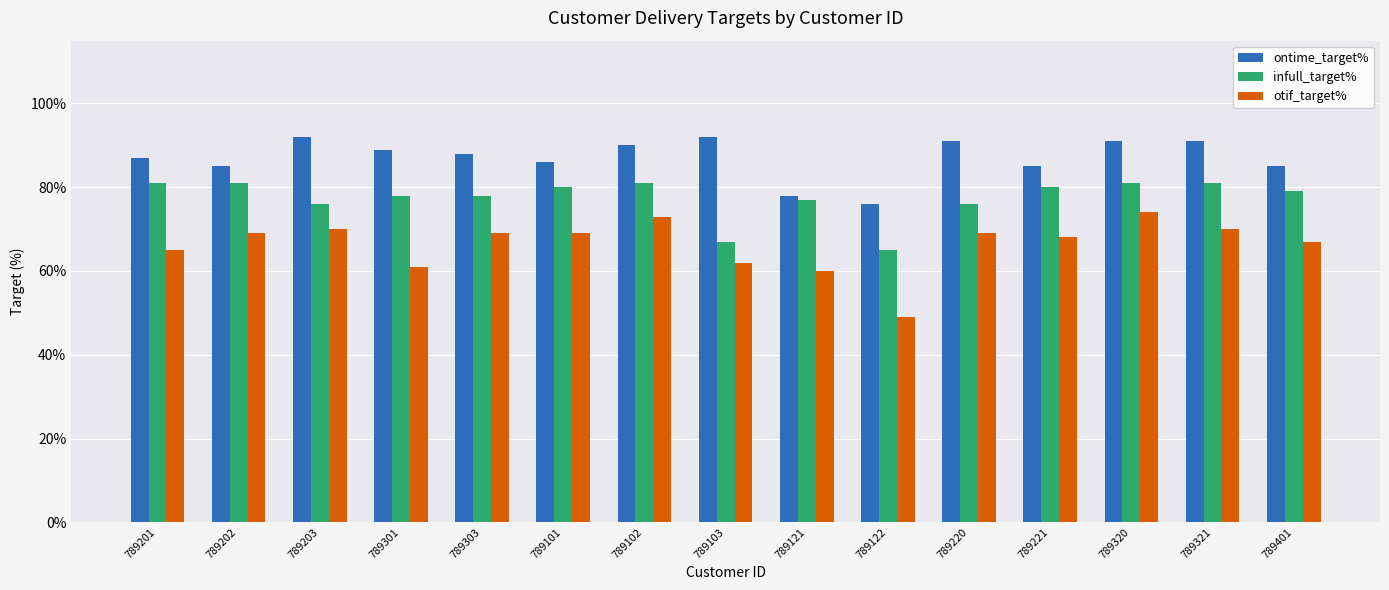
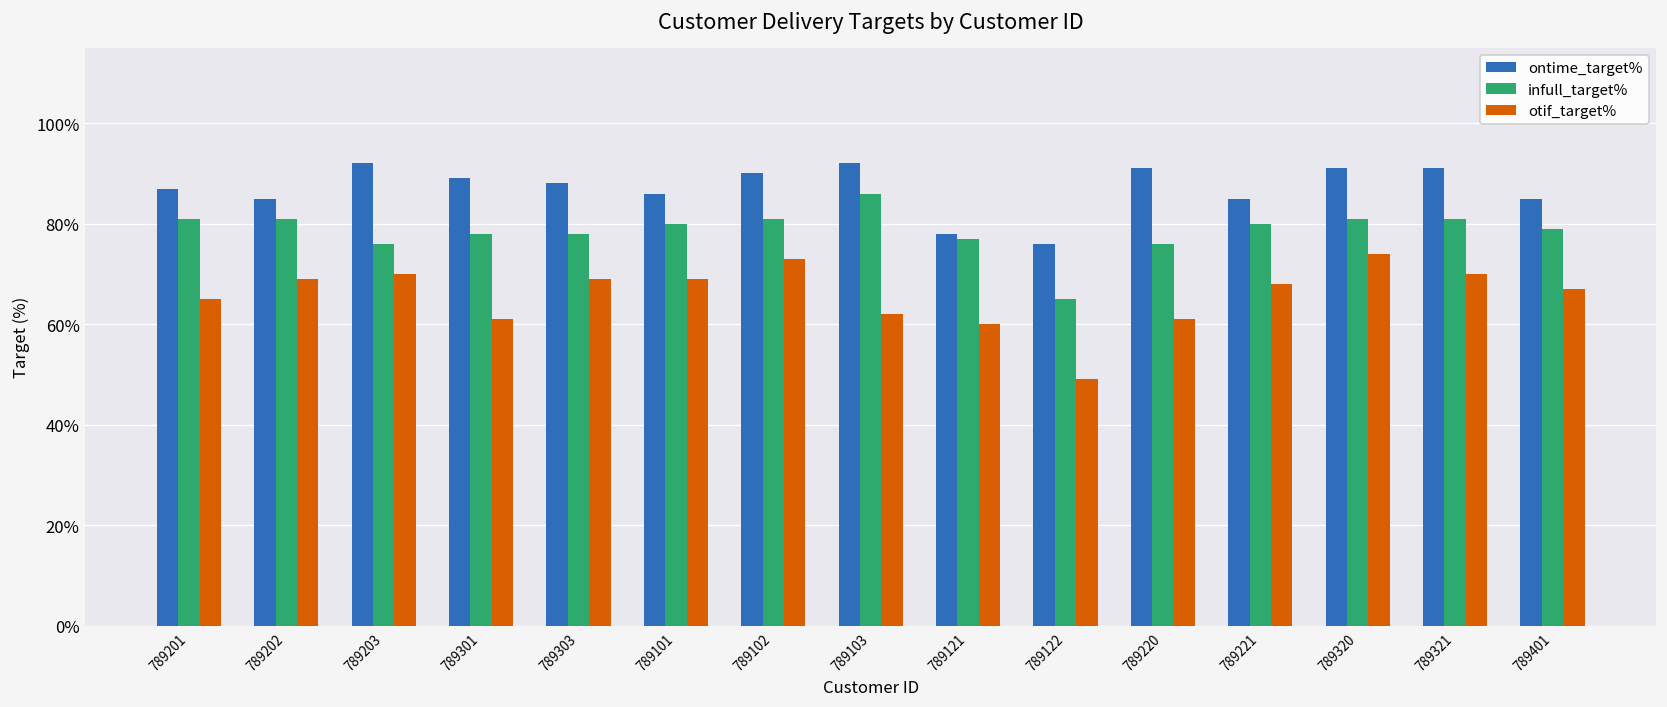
  {
    "ontime_target%": {
      "789201": "87%",
      "789202": "85%",
      "789203": "92%",
      "789301": "89%",
      "789303": "88%",
      "789101": "86%",
      "789102": "90%",
      "789103": "92%",
      "789121": "78%",
      "789122": "76%",
      "789220": "91%",
      "789221": "85%",
      "789320": "91%",
      "789321": "91%",
      "789401": "85%"
    },
    "infull_target%": {
      "789201": "81%",
      "789202": "81%",
      "789203": "76%",
      "789301": "78%",
      "789303": "78%",
      "789101": "80%",
      "789102": "81%",
-     "789103": "67%",
+     "789103": "86%",
      "789121": "77%",
      "789122": "65%",
      "789220": "76%",
      "789221": "80%",
      "789320": "81%",
      "789321": "81%",
      "789401": "79%"
    },
    "otif_target%": {
      "789201": "65%",
      "789202": "69%",
      "789203": "70%",
      "789301": "61%",
      "789303": "69%",
      "789101": "69%",
      "789102": "73%",
      "789103": "62%",
      "789121": "60%",
      "789122": "49%",
-     "789220": "69%",
+     "789220": "61%",
      "789221": "68%",
      "789320": "74%",
      "789321": "70%",
      "789401": "67%"
    }
  }
